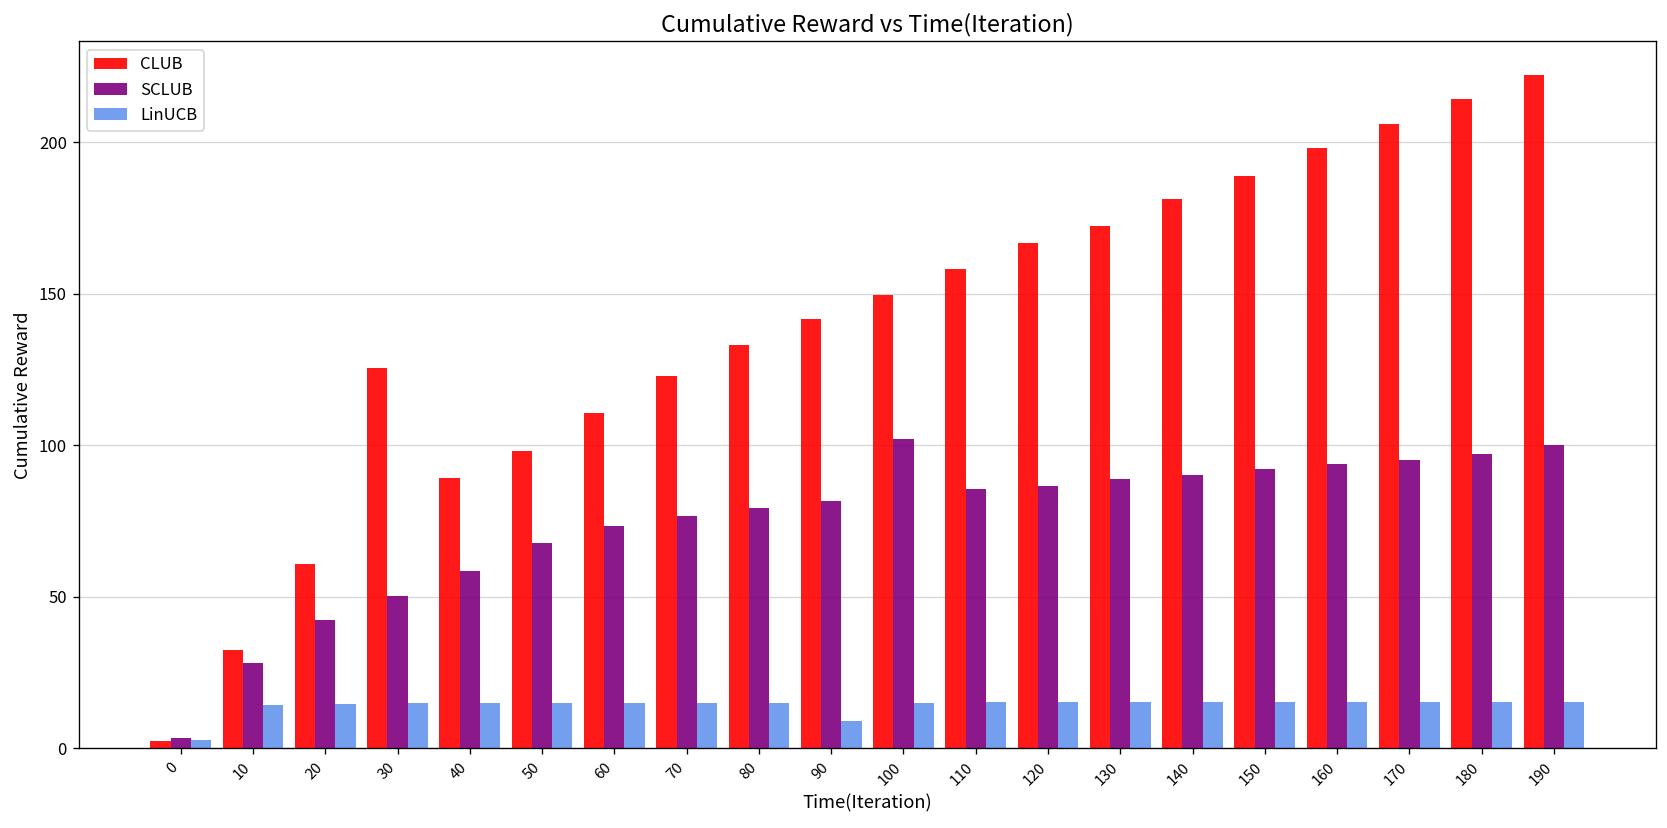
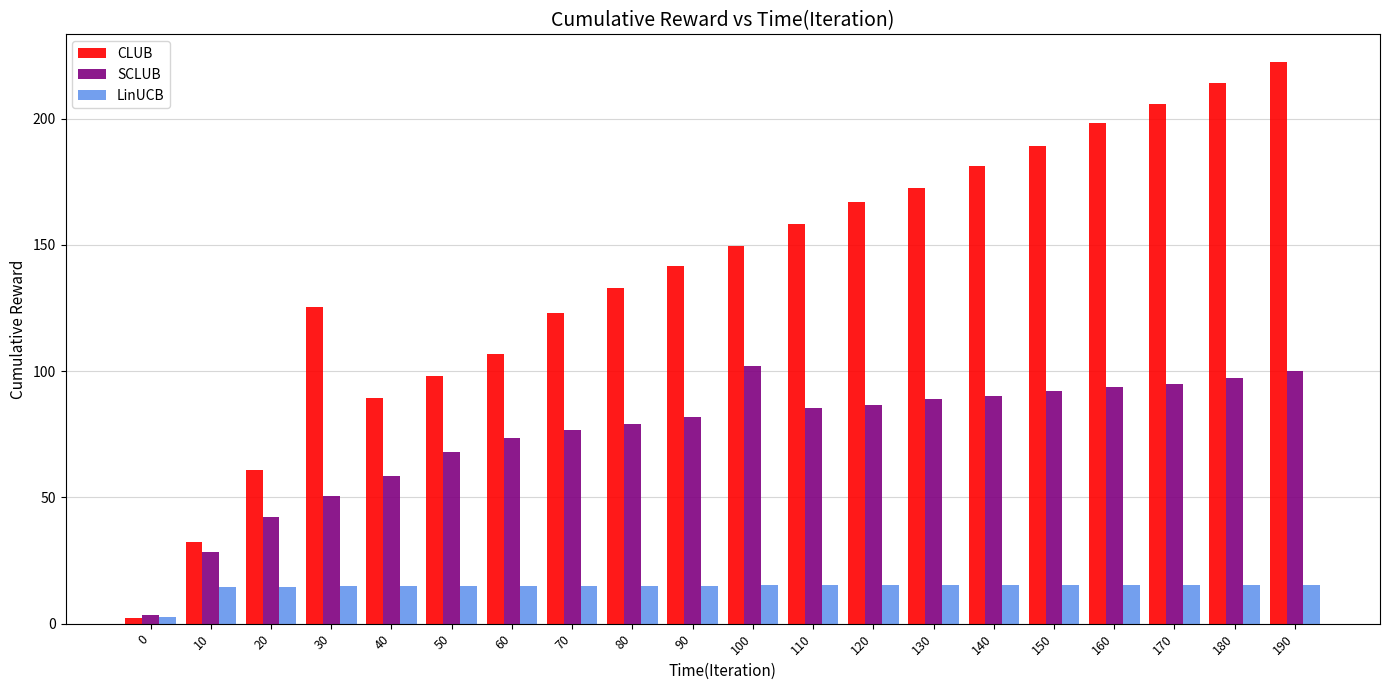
  {
    "CLUB": {
      "0": 2,
      "10": 32,
      "20": 61,
      "30": 126,
      "40": 89,
      "50": 98,
-     "60": 111,
+     "60": 107,
      "70": 123,
      "80": 133,
      "90": 142,
      "100": 150,
      "110": 158,
      "120": 167,
      "130": 172,
      "140": 181,
      "150": 189,
      "160": 198,
      "170": 206,
      "180": 214,
      "190": 222
    },
    "SCLUB": {
      "0": 3,
      "10": 28,
      "20": 42,
      "30": 50,
      "40": 59,
      "50": 68,
      "60": 73,
      "70": 77,
      "80": 79,
      "90": 82,
      "100": 102,
      "110": 86,
      "120": 87,
      "130": 89,
      "140": 90,
      "150": 92,
      "160": 94,
      "170": 95,
      "180": 97,
      "190": 100
    },
    "LinUCB": {
      "0": 3,
      "10": 14,
      "20": 15,
      "30": 15,
      "40": 15,
      "50": 15,
      "60": 15,
      "70": 15,
      "80": 15,
-     "90": 9,
+     "90": 15,
      "100": 15,
      "110": 15,
      "120": 15,
      "130": 15,
      "140": 15,
      "150": 15,
      "160": 15,
      "170": 15,
      "180": 15,
      "190": 15
    }
  }
